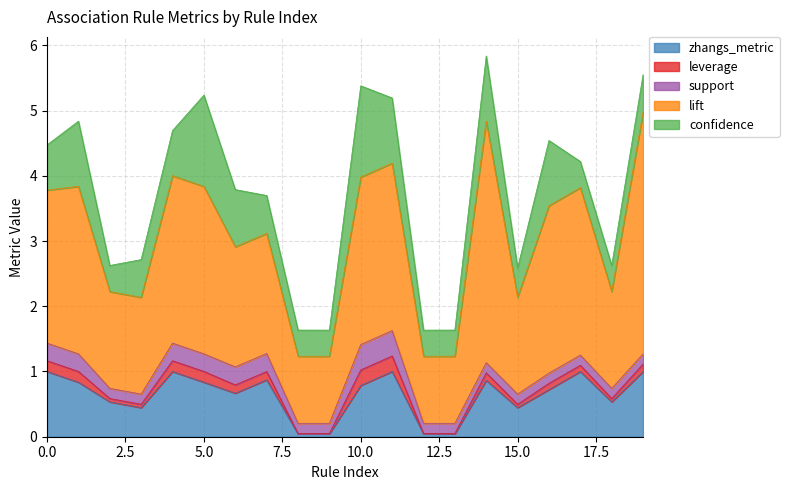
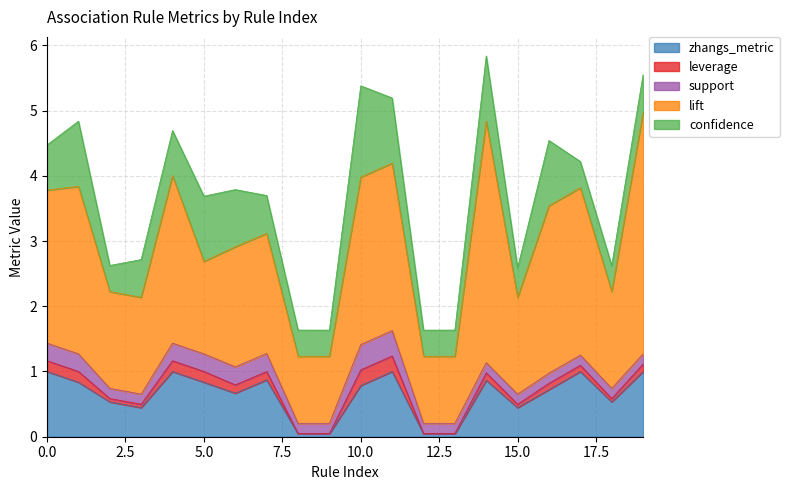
  {
    "zhangs_metric": {
      "0.0": 1.0,
      "5.0": 0.8,
      "10.0": 0.8,
      "15.0": 0.4
    },
    "leverage": {
      "0.0": 0.2,
      "5.0": 0.2,
      "10.0": 0.2,
      "15.0": 0.1
    },
    "support": {
      "0.0": 0.3,
      "5.0": 0.3,
      "10.0": 0.4,
      "15.0": 0.2
    },
    "lift": {
      "0.0": 2.3,
-     "5.0": 2.6,
+     "5.0": 1.4,
      "10.0": 2.6,
      "15.0": 1.5
    },
    "confidence": {
      "0.0": 0.7,
-     "5.0": 1.4,
+     "5.0": 1.0,
      "10.0": 1.4,
      "15.0": 0.5
    }
  }
